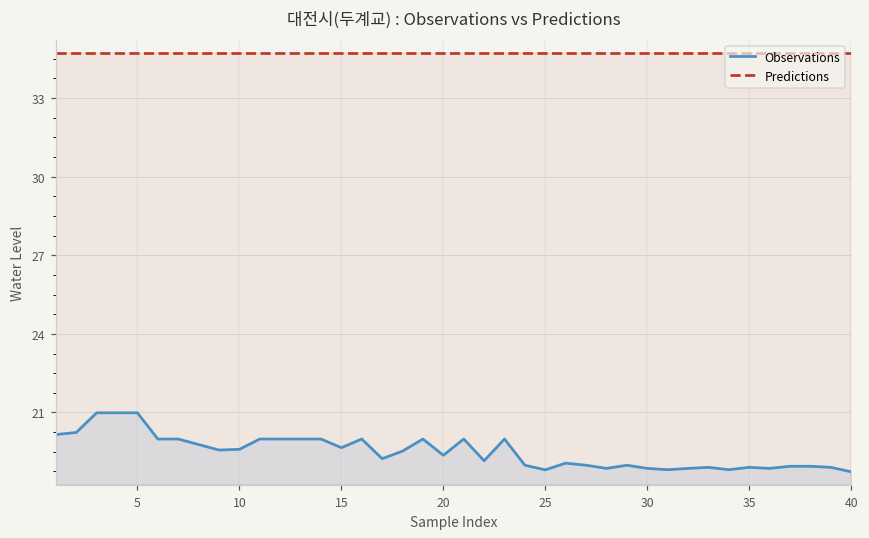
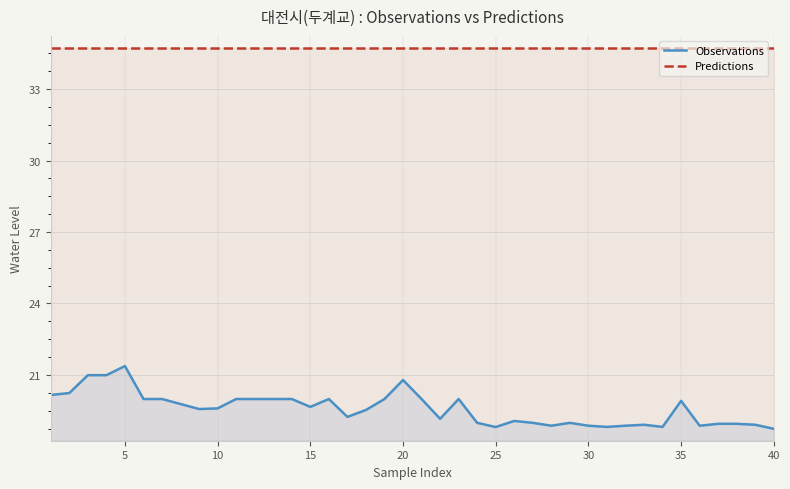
  {
    "Observations": {
-     "5": 21.0,
+     "5": 21.4,
      "10": 19.6,
      "15": 19.7,
-     "20": 19.4,
+     "20": 20.8,
      "25": 18.8,
      "30": 18.9,
-     "35": 18.9,
+     "35": 19.9,
      "40": 18.7
    },
    "Predictions": {
      "5": 34.7,
      "10": 34.7,
      "15": 34.7,
      "20": 34.7,
      "25": 34.7,
      "30": 34.7,
      "40": 34.7
    }
  }
